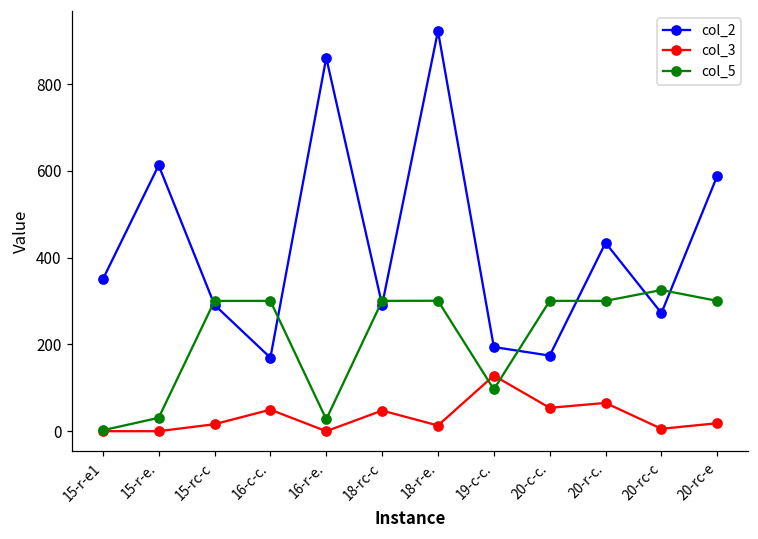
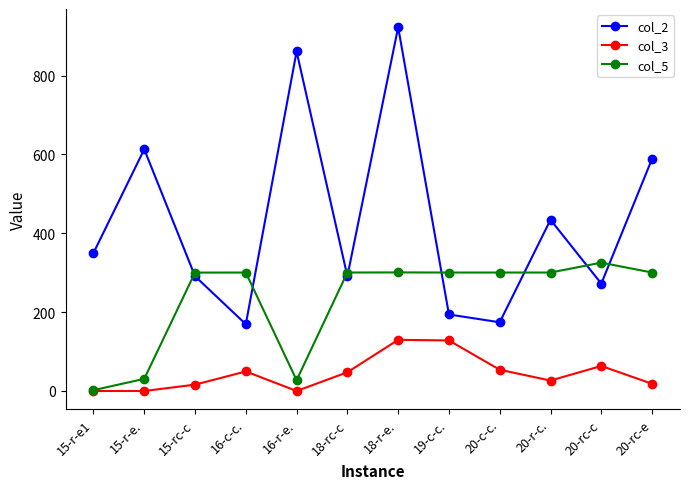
  {
    "col_2": {
      "15-r-e1": 350,
      "15-r-e.": 610,
      "15-rc-c": 290,
      "16-c-c.": 170,
      "16-r-e.": 860,
      "18-rc-c": 290,
      "18-r-e.": 920,
      "19-c-c.": 190,
      "20-c-c.": 170,
      "20-r-c.": 430,
      "20-rc-c": 270,
      "20-rc-e": 590
    },
    "col_3": {
      "15-r-e.": 0,
      "15-rc-c": 20,
      "16-c-c.": 50,
      "16-r-e.": 0,
      "18-rc-c": 50,
-     "18-r-e.": 10,
+     "18-r-e.": 130,
      "19-c-c.": 130,
      "20-c-c.": 50,
-     "20-r-c.": 70,
-     "20-rc-c": 10,
+     "20-r-c.": 30,
+     "20-rc-c": 60,
      "20-rc-e": 20
    },
    "col_5": {
      "15-r-e.": 30,
      "15-rc-c": 300,
      "16-c-c.": 300,
      "16-r-e.": 30,
      "18-rc-c": 300,
      "18-r-e.": 300,
-     "19-c-c.": 100,
+     "19-c-c.": 300,
      "20-c-c.": 300,
      "20-r-c.": 300,
      "20-rc-c": 330,
      "20-rc-e": 300
    }
  }
